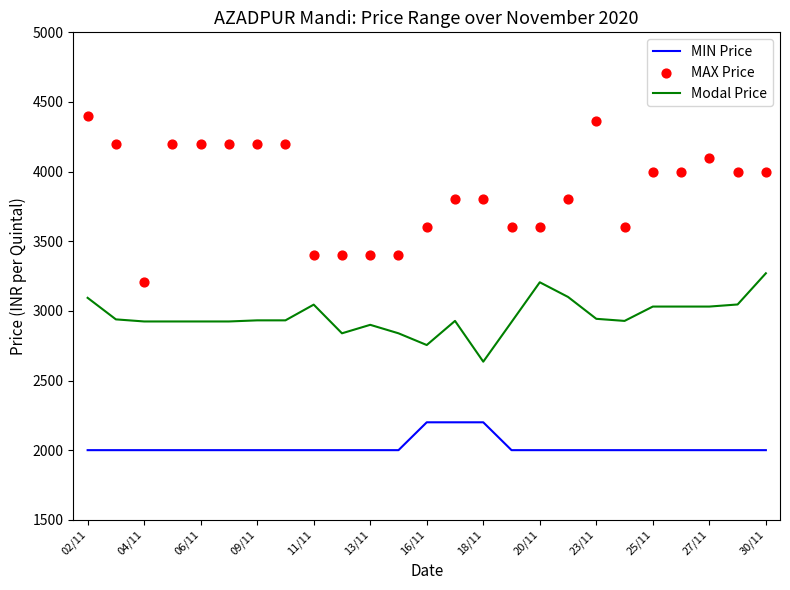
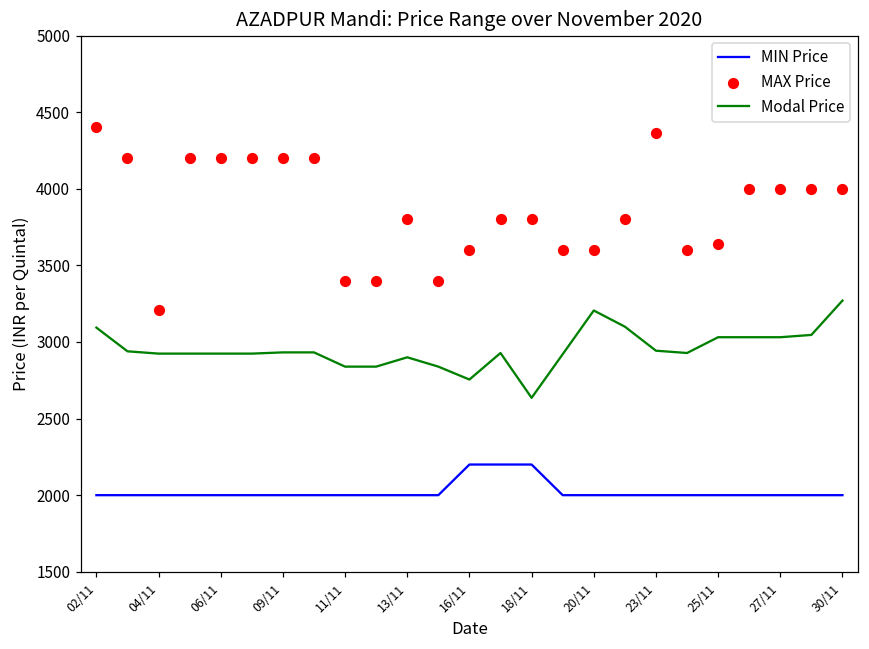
  {
    "MIN Price": {
      "02/11": 2000,
      "04/11": 2000,
      "06/11": 2000,
      "09/11": 2000,
      "11/11": 2000,
      "13/11": 2000,
      "16/11": 2200,
      "18/11": 2200,
      "20/11": 2000,
      "23/11": 2000,
      "25/11": 2000,
      "27/11": 2000,
      "30/11": 2000
    },
    "MAX Price": {
-     "13/11": 3400,
-     "25/11": 4000,
-     "27/11": 4100
+     "13/11": 3810,
+     "25/11": 3640,
+     "27/11": 4000
    },
    "Modal Price": {
      "02/11": 3090,
      "04/11": 2920,
      "06/11": 2920,
      "09/11": 2930,
-     "11/11": 3040,
+     "11/11": 2840,
      "13/11": 2900,
      "16/11": 2750,
      "18/11": 2640,
      "20/11": 3210,
      "23/11": 2940,
      "25/11": 3030,
      "27/11": 3030,
      "30/11": 3270
    }
  }
